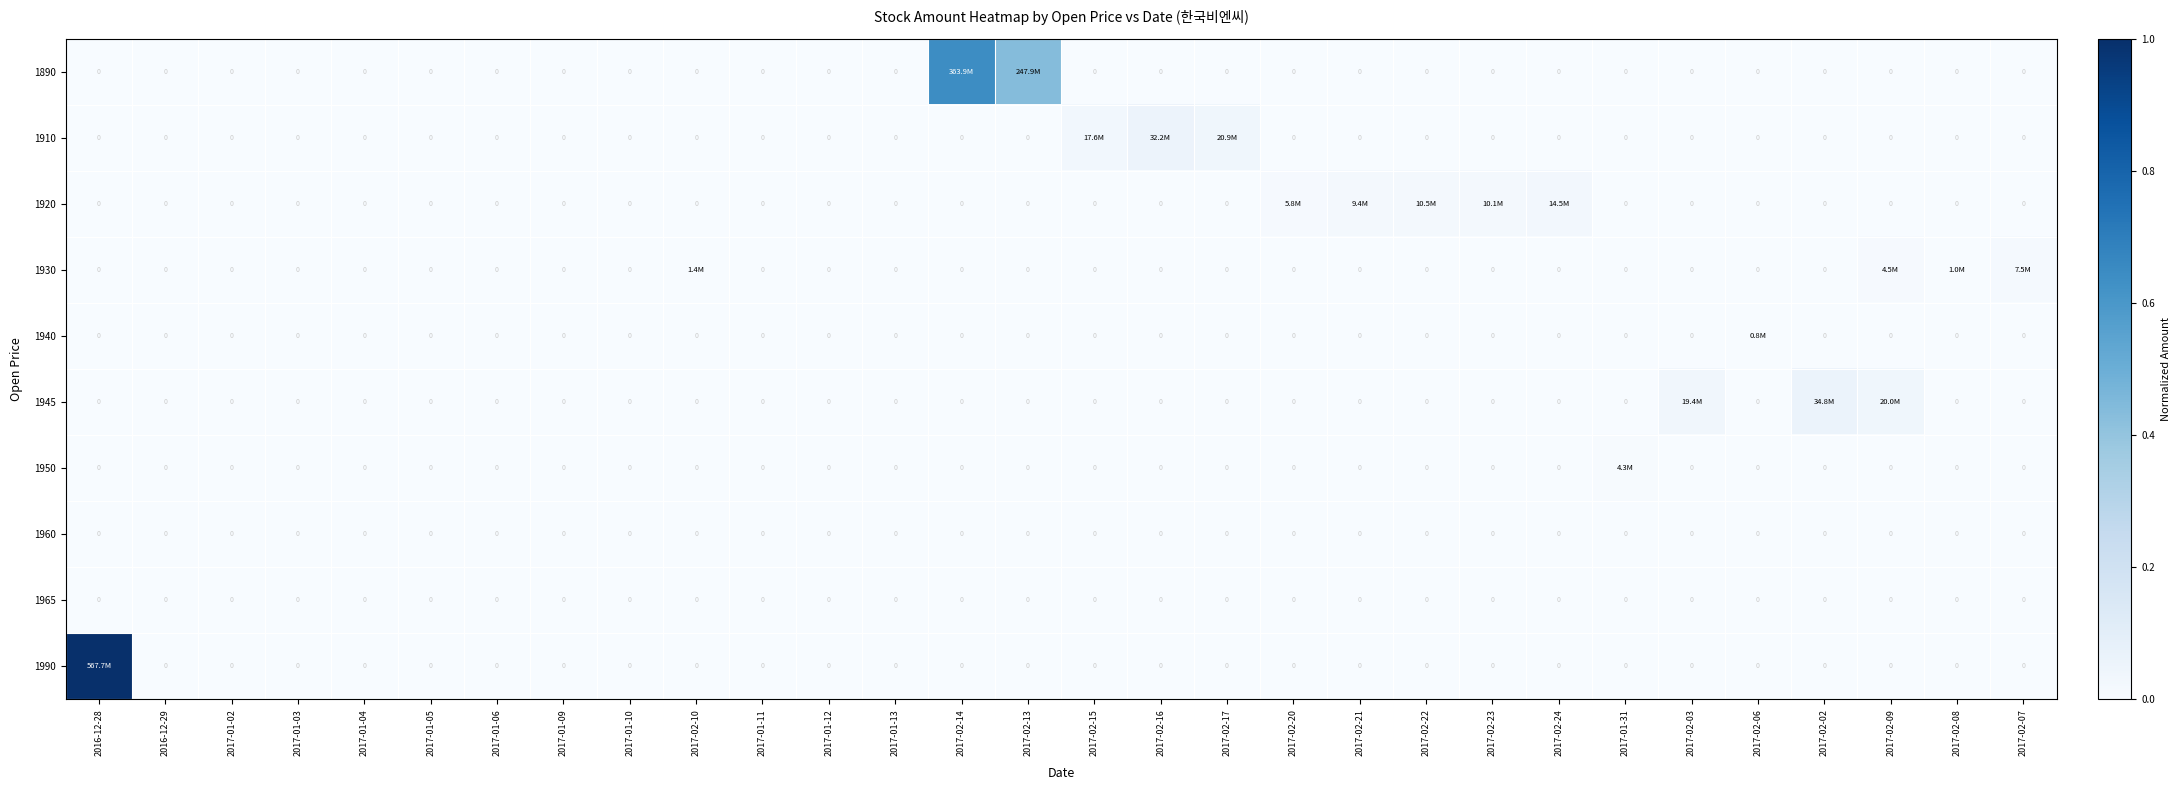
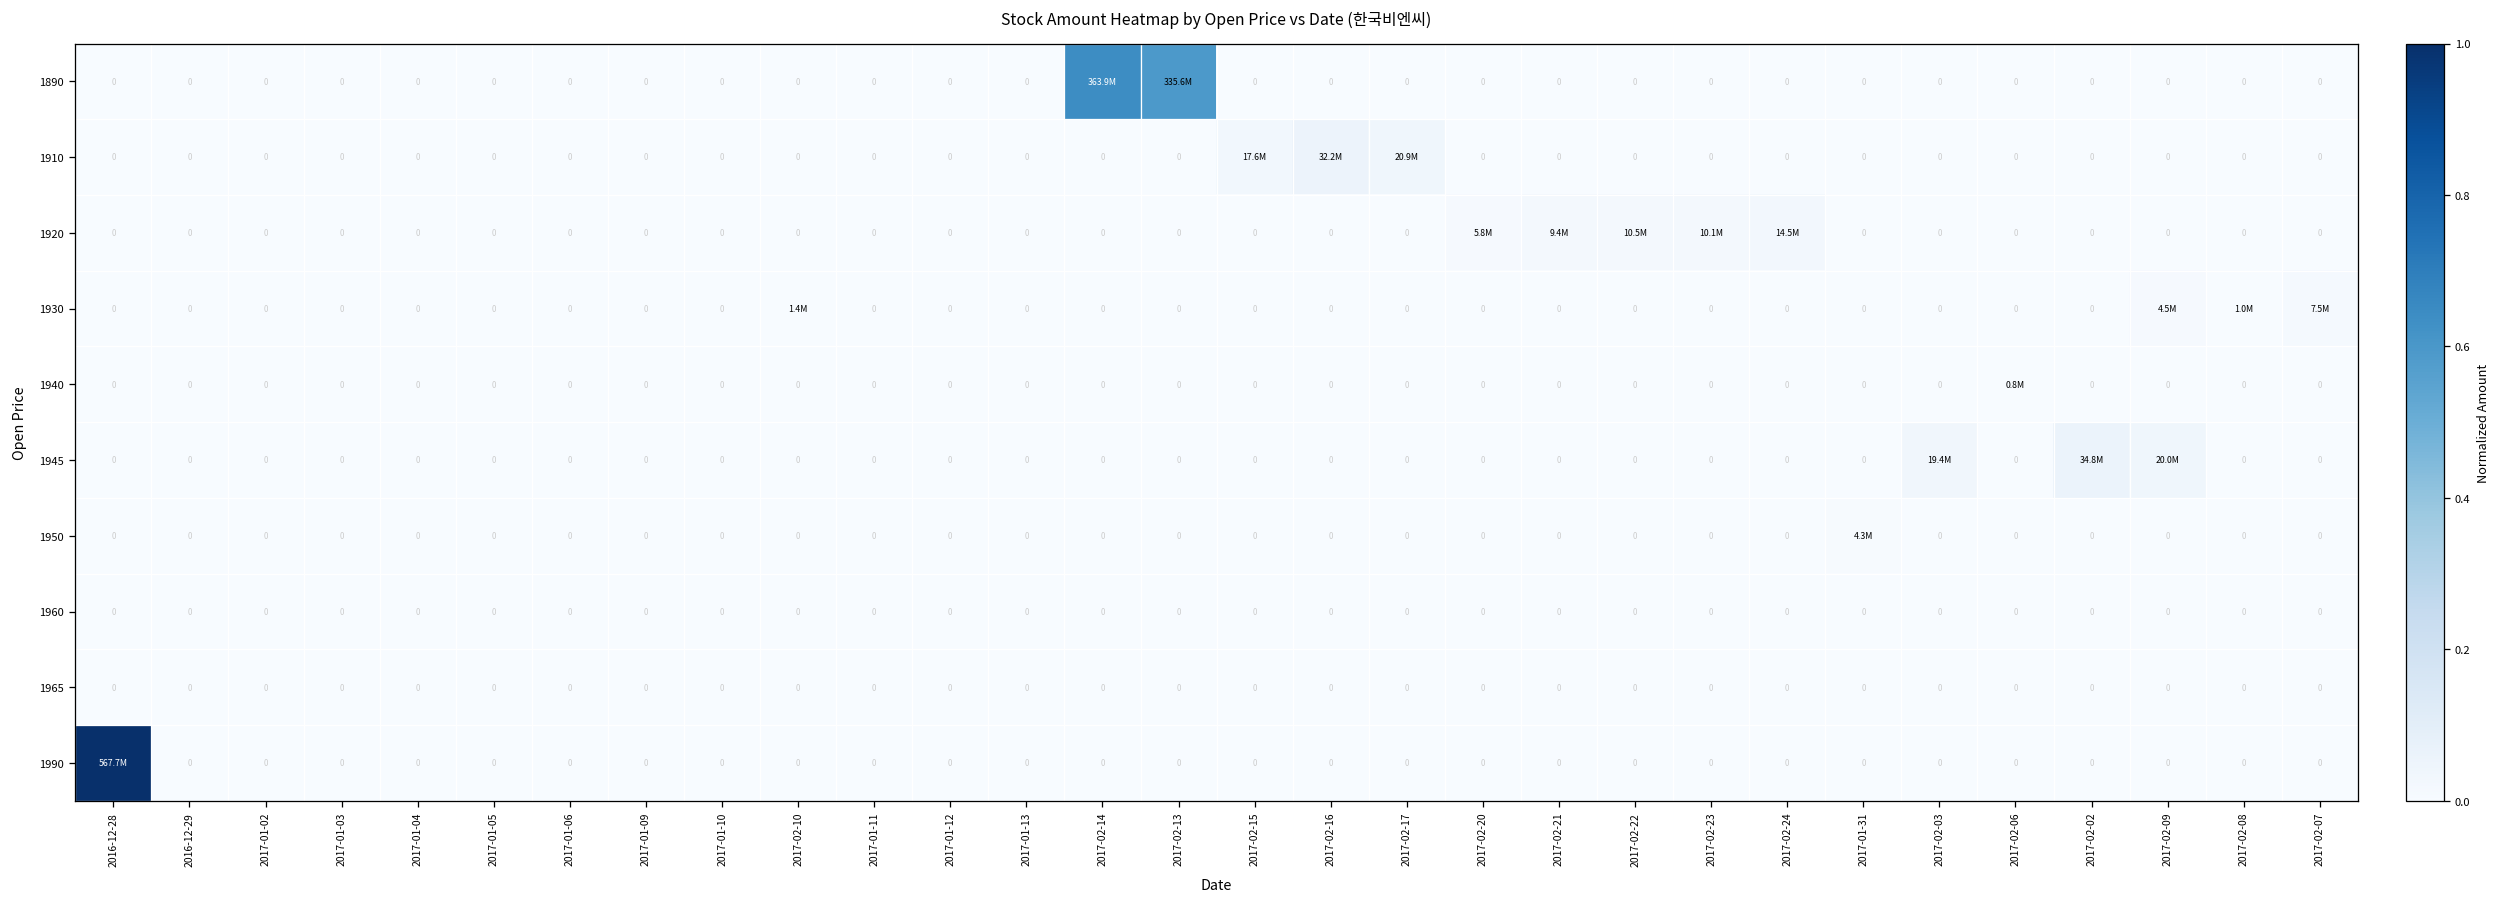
  {
    "1890": {
      "2017-02-14": "363.9M",
-     "2017-02-13": "247.9M"
+     "2017-02-13": "335.6M"
    },
    "1910": {
      "2017-02-15": "17.6M",
      "2017-02-16": "32.2M",
      "2017-02-17": "20.9M"
    },
    "1920": {
      "2017-02-20": "5.8M",
      "2017-02-21": "9.4M",
      "2017-02-22": "10.5M",
      "2017-02-23": "10.1M",
      "2017-02-24": "14.5M"
    },
    "1930": {
      "2017-02-10": "1.4M",
      "2017-02-09": "4.5M",
      "2017-02-08": "1.0M",
      "2017-02-07": "7.5M"
    },
    "1940": {
      "2017-02-06": "0.8M"
    },
    "1945": {
      "2017-02-03": "19.4M",
      "2017-02-02": "34.8M",
      "2017-02-09": "20.0M"
    },
    "1950": {
      "2017-01-31": "4.3M"
    },
    "1990": {
      "2016-12-28": "567.7M"
    }
  }
